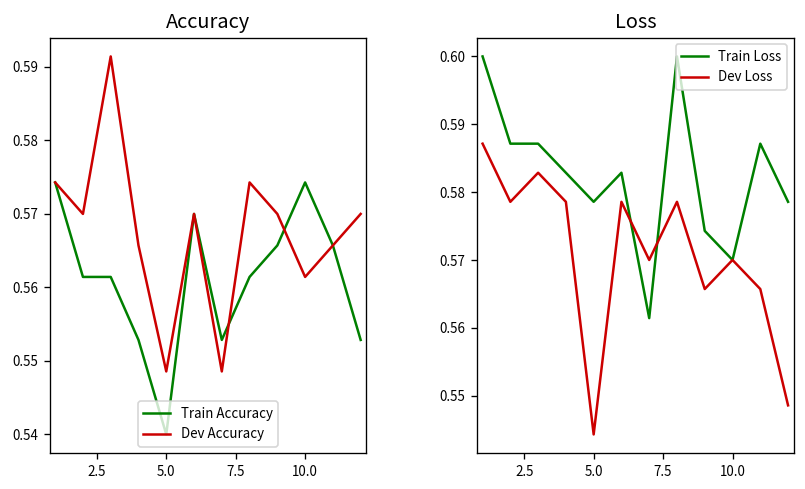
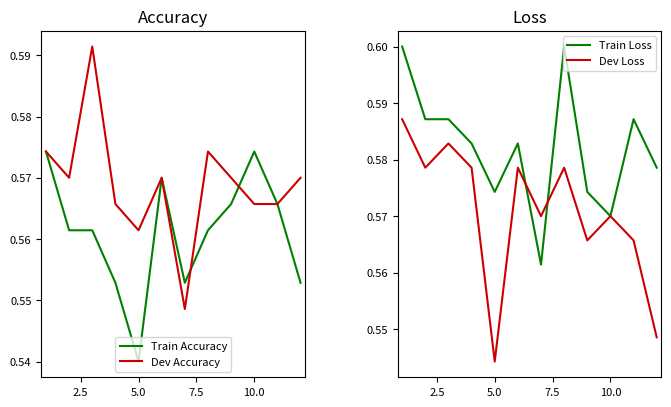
  {
    "Accuracy": {
      "Train Accuracy": {
        "10.0": 0.574
      },
      "Dev Accuracy": {
-       "5.0": 0.549,
-       "10.0": 0.561
+       "5.0": 0.561,
+       "10.0": 0.566
      }
    },
    "Loss": {
      "Train Loss": {
-       "5.0": 0.579
+       "5.0": 0.574
      },
      "Dev Loss": {
        "5.0": 0.544
      }
    }
  }
